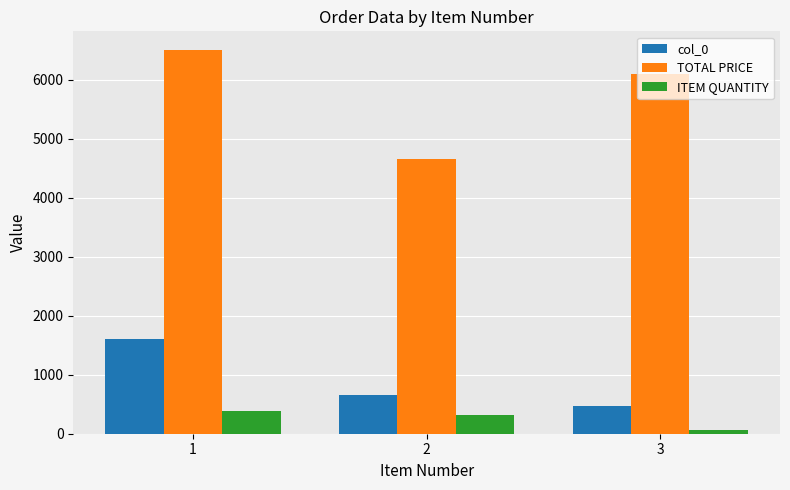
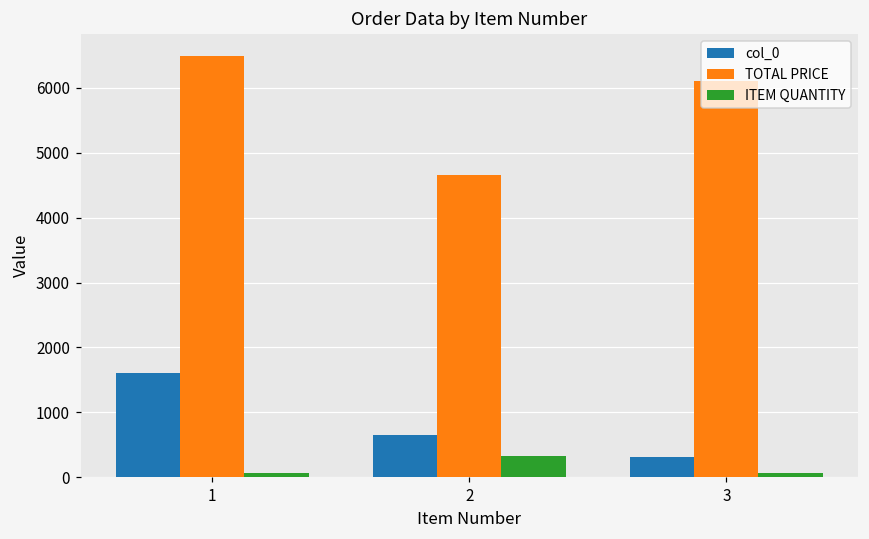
  {
    "col_0": {
      "1": 1600,
      "2": 700,
-     "3": 500
+     "3": 300
    },
    "TOTAL PRICE": {
      "1": 6500,
      "2": 4700
    },
    "ITEM QUANTITY": {
-     "1": 400,
+     "1": 100,
      "2": 300,
      "3": 100
    }
  }
